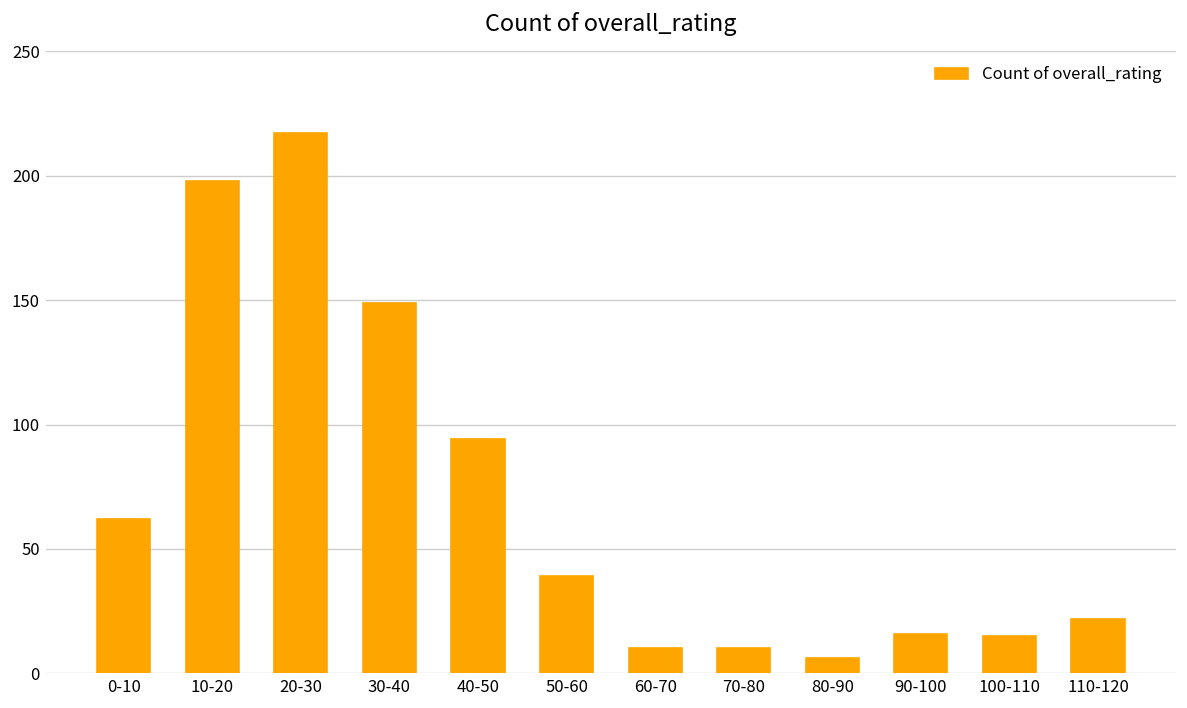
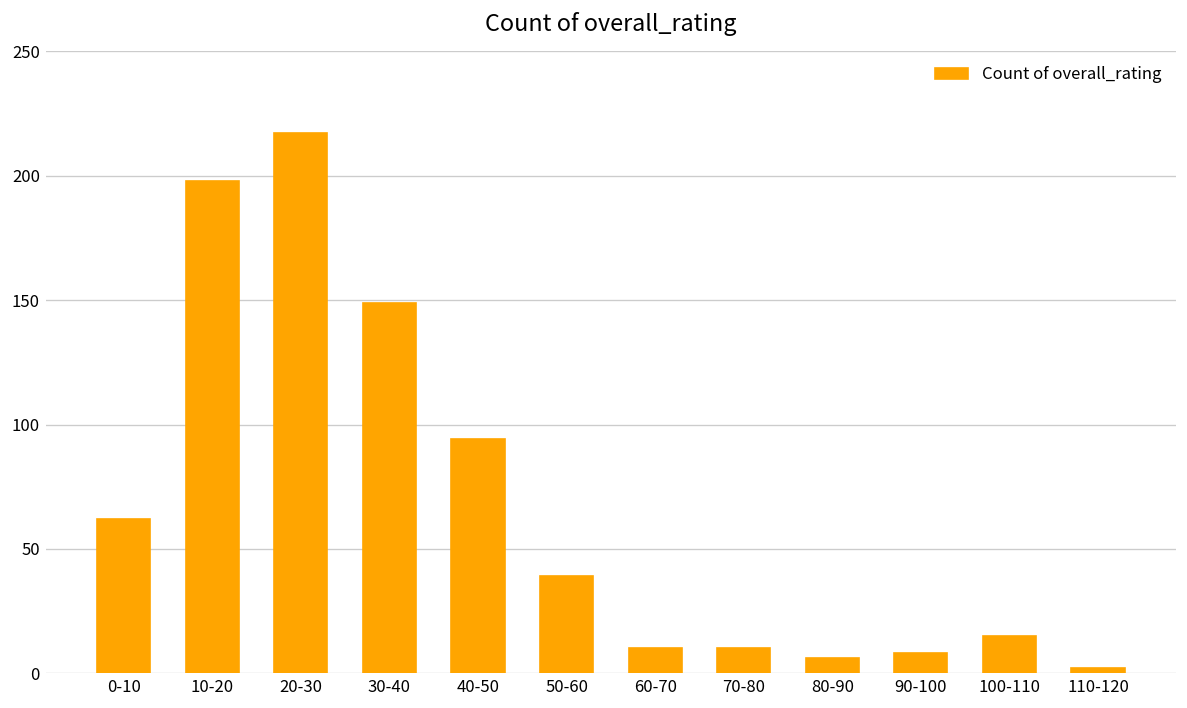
  {
    "0-10": 62,
    "10-20": 198,
    "20-30": 217,
    "30-40": 149,
    "40-50": 94,
    "50-60": 39,
    "60-70": 10,
    "70-80": 10,
    "80-90": 6,
-   "90-100": 16,
+   "90-100": 8,
    "100-110": 15,
-   "110-120": 22
+   "110-120": 2
  }
